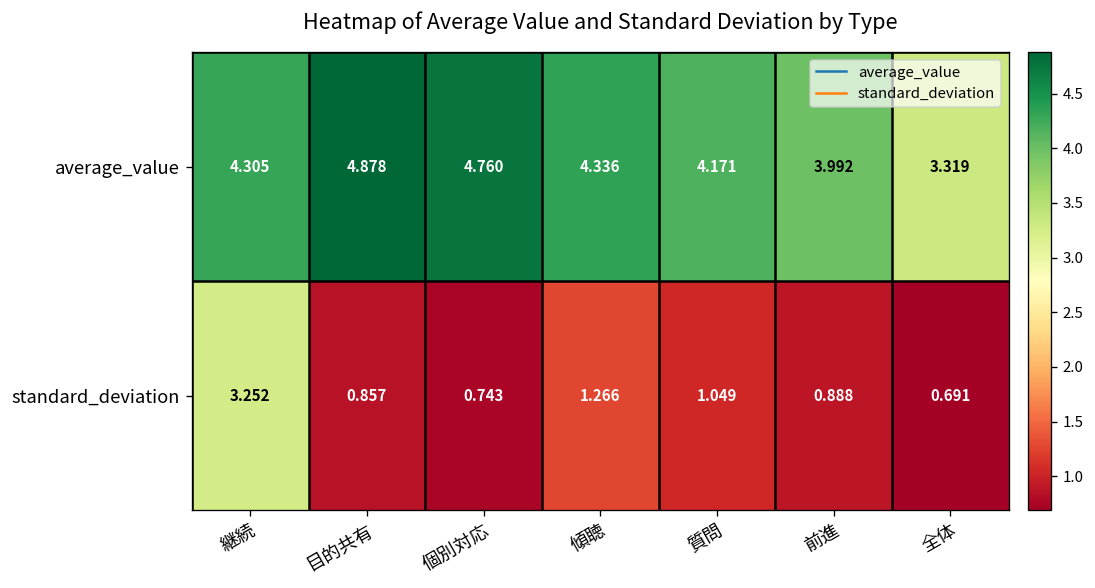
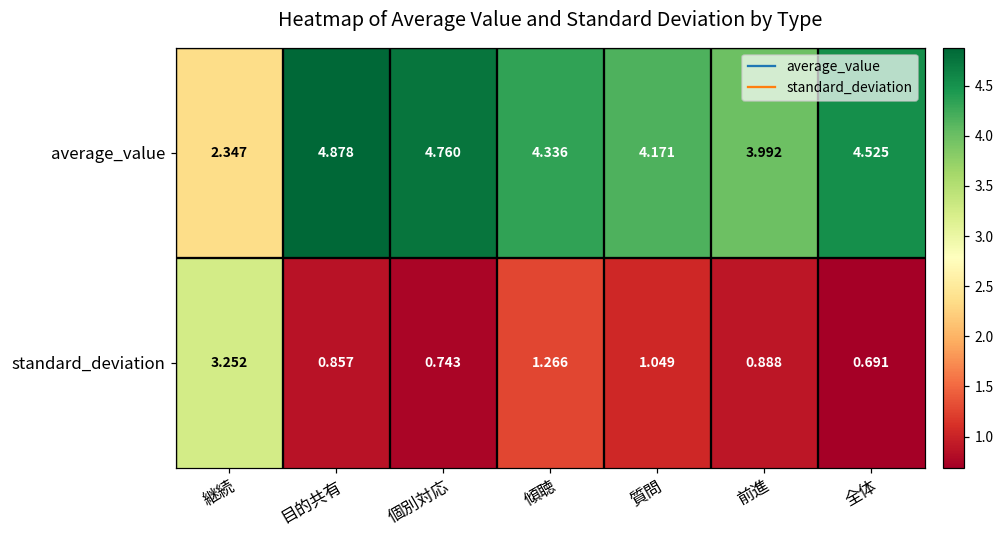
  {
    "average_value": {
-     "継続": 4.305,
+     "継続": 2.347,
      "目的共有": 4.878,
      "個別対応": 4.760,
      "傾聴": 4.336,
      "質問": 4.171,
      "前進": 3.992,
-     "全体": 3.319
+     "全体": 4.525
    },
    "standard_deviation": {
      "継続": 3.252,
      "目的共有": 0.857,
      "個別対応": 0.743,
      "傾聴": 1.266,
      "質問": 1.049,
      "前進": 0.888,
      "全体": 0.691
    }
  }
